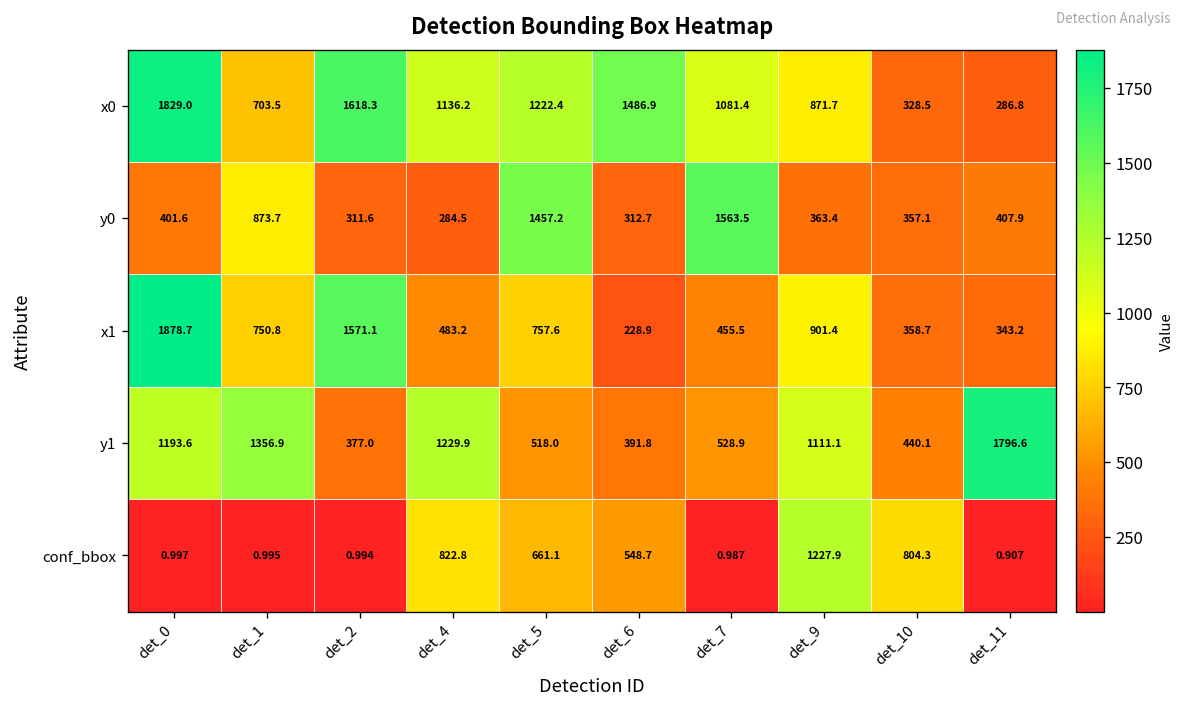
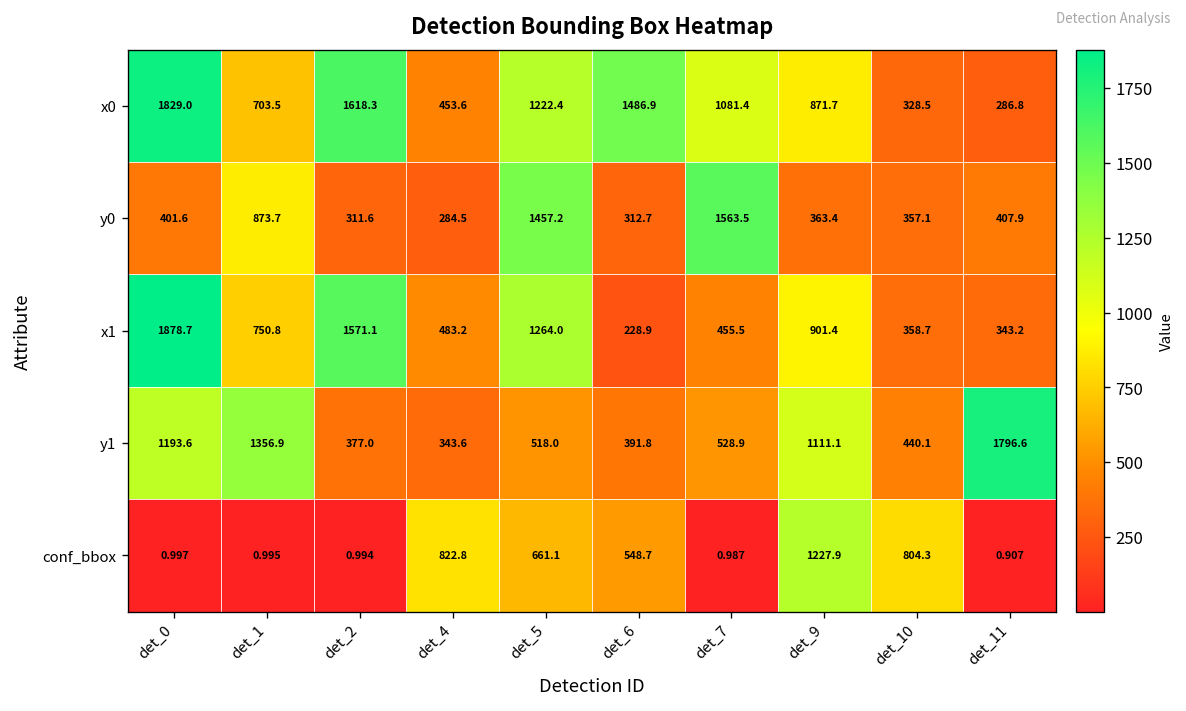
  {
    "x0": {
      "det_0": 1829.0,
      "det_1": 703.5,
      "det_2": 1618.3,
-     "det_4": 1136.2,
+     "det_4": 453.6,
      "det_5": 1222.4,
      "det_6": 1486.9,
      "det_7": 1081.4,
      "det_9": 871.7,
      "det_10": 328.5,
      "det_11": 286.8
    },
    "y0": {
      "det_0": 401.6,
      "det_1": 873.7,
      "det_2": 311.6,
      "det_4": 284.5,
      "det_5": 1457.2,
      "det_6": 312.7,
      "det_7": 1563.5,
      "det_9": 363.4,
      "det_10": 357.1,
      "det_11": 407.9
    },
    "x1": {
      "det_0": 1878.7,
      "det_1": 750.8,
      "det_2": 1571.1,
      "det_4": 483.2,
-     "det_5": 757.6,
+     "det_5": 1264.0,
      "det_6": 228.9,
      "det_7": 455.5,
      "det_9": 901.4,
      "det_10": 358.7,
      "det_11": 343.2
    },
    "y1": {
      "det_0": 1193.6,
      "det_1": 1356.9,
      "det_2": 377.0,
-     "det_4": 1229.9,
+     "det_4": 343.6,
      "det_5": 518.0,
      "det_6": 391.8,
      "det_7": 528.9,
      "det_9": 1111.1,
      "det_10": 440.1,
      "det_11": 1796.6
    },
    "conf_bbox": {
      "det_0": 0.997,
      "det_1": 0.995,
      "det_2": 0.994,
      "det_4": 822.8,
      "det_5": 661.1,
      "det_6": 548.7,
      "det_7": 0.987,
      "det_9": 1227.9,
      "det_10": 804.3,
      "det_11": 0.907
    }
  }
